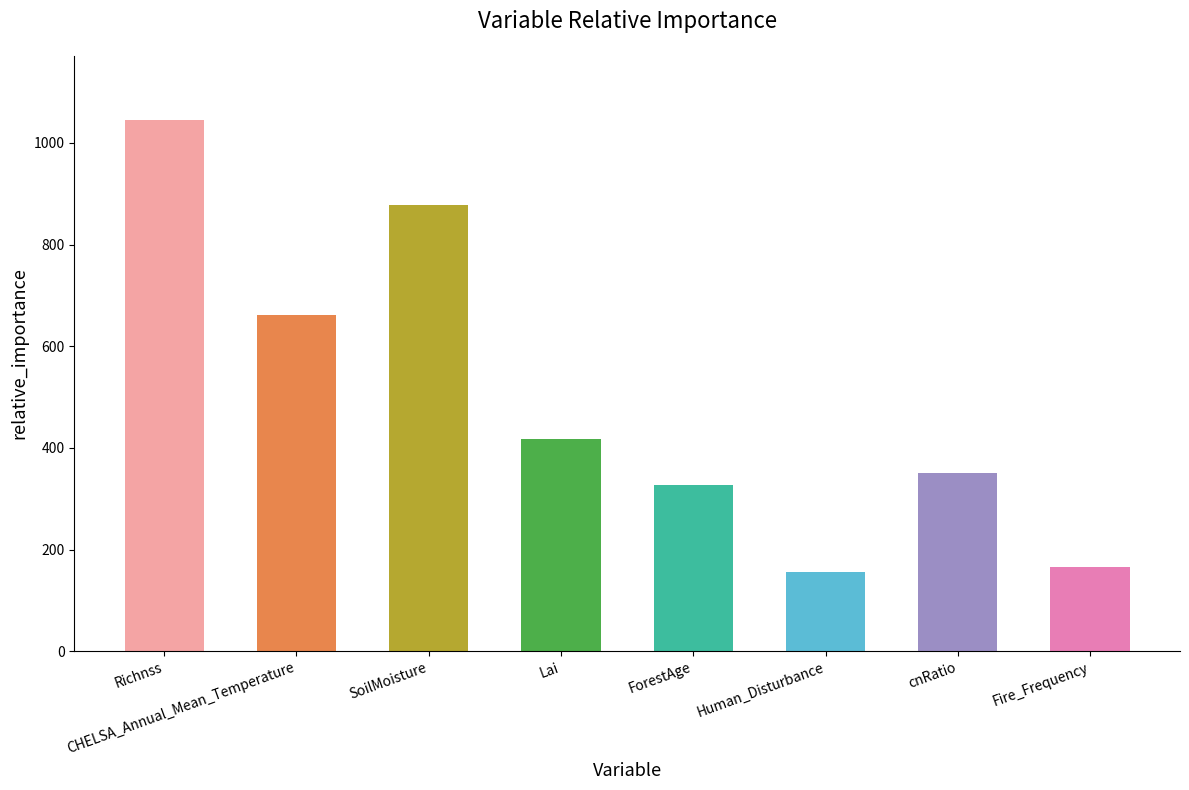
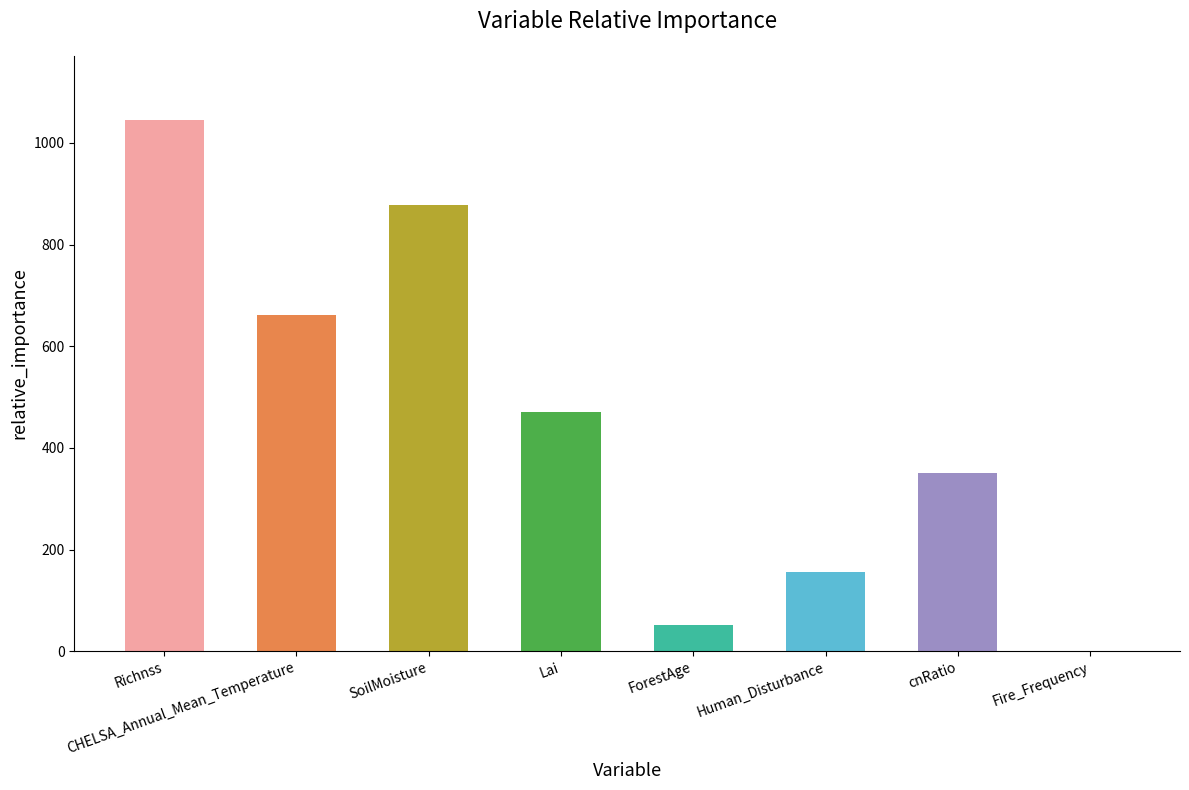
  {
    "Richnss": 1050,
    "CHELSA_Annual_Mean_Temperature": 660,
    "SoilMoisture": 880,
-   "Lai": 420,
-   "ForestAge": 330,
+   "Lai": 470,
+   "ForestAge": 50,
    "Human_Disturbance": 160,
    "cnRatio": 350,
-   "Fire_Frequency": 170
+   "Fire_Frequency": 0
  }
